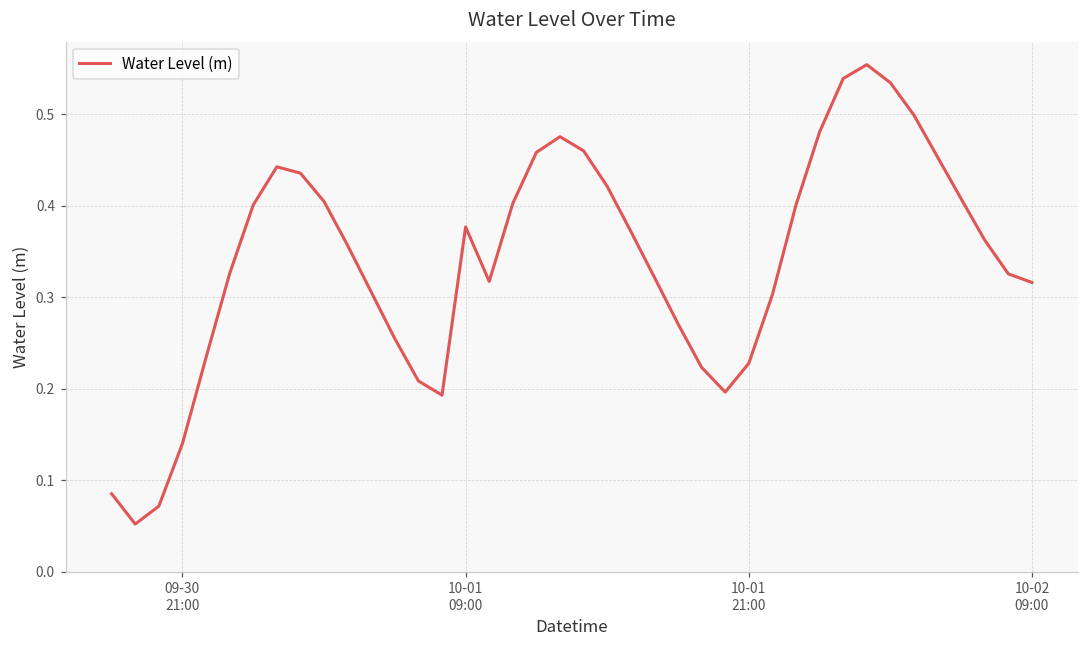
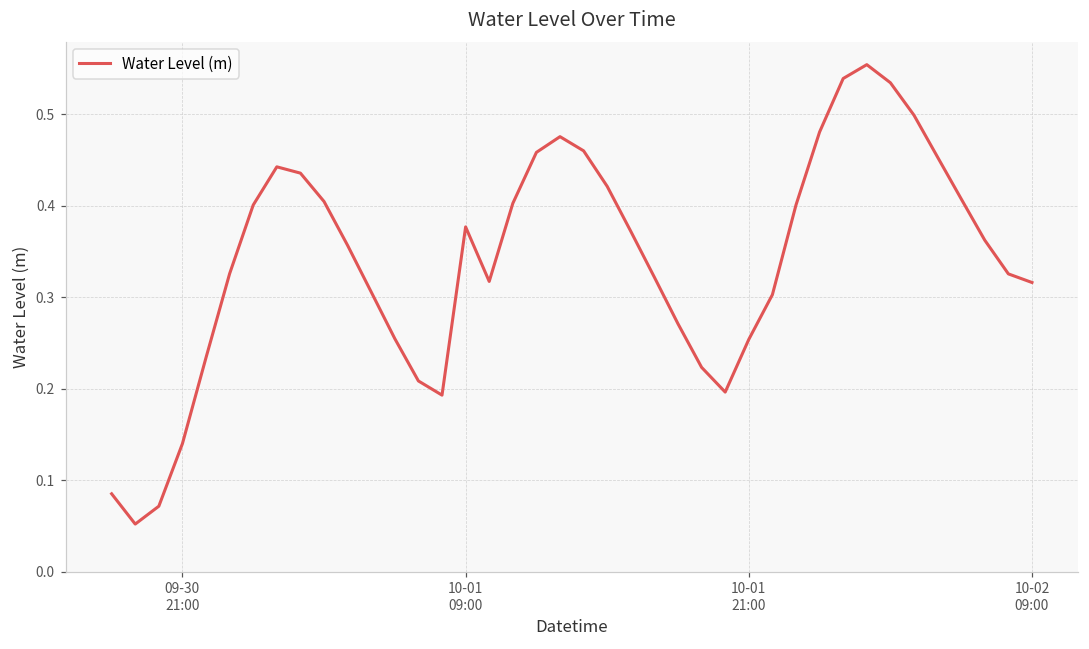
  {
    "09-30 21:00": 0.14,
    "10-01 09:00": 0.38,
-   "10-01 21:00": 0.23,
+   "10-01 21:00": 0.25,
    "10-02 09:00": 0.32
  }
